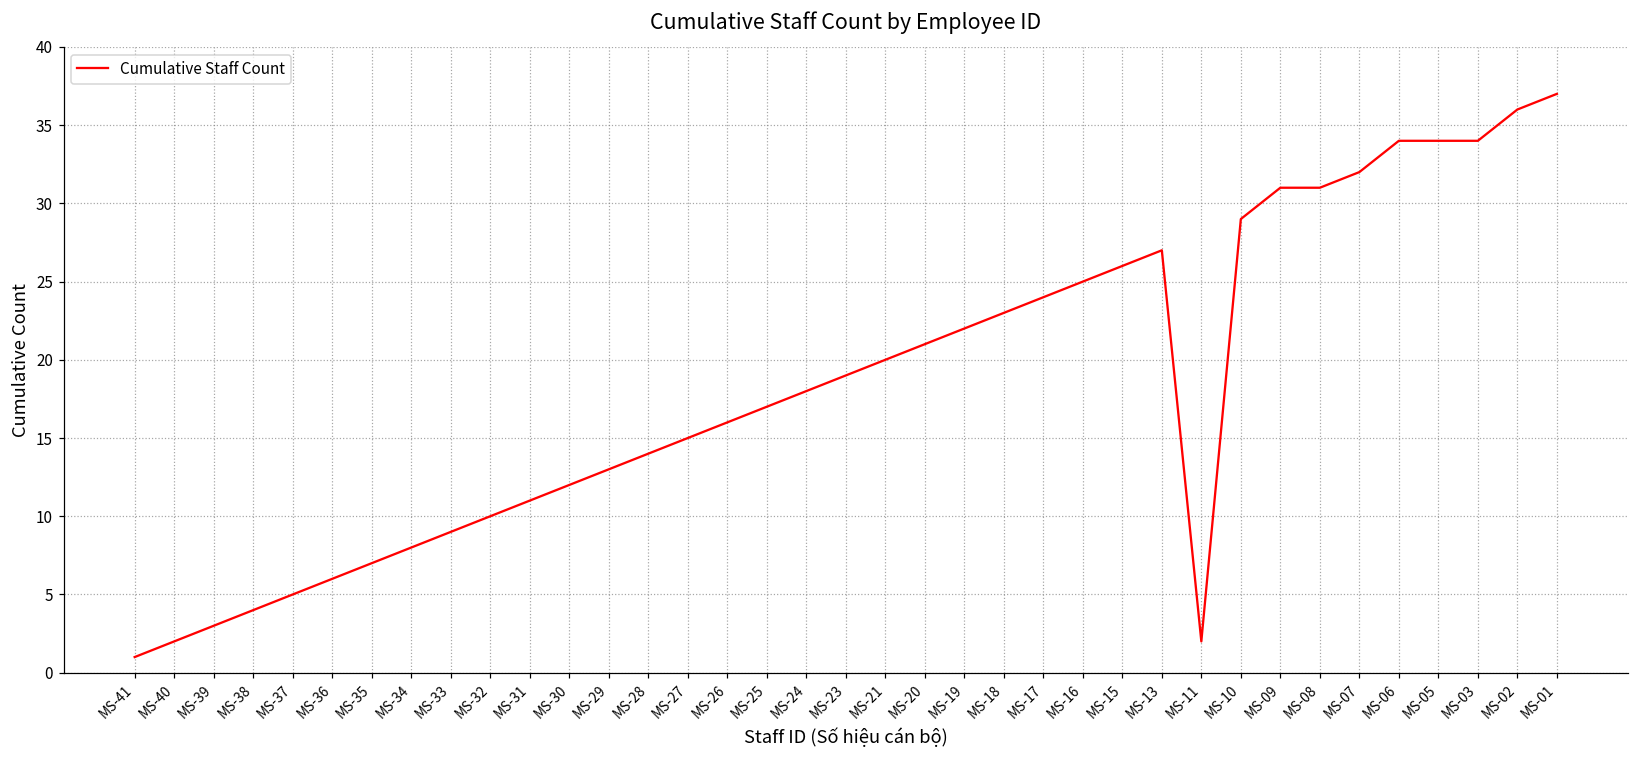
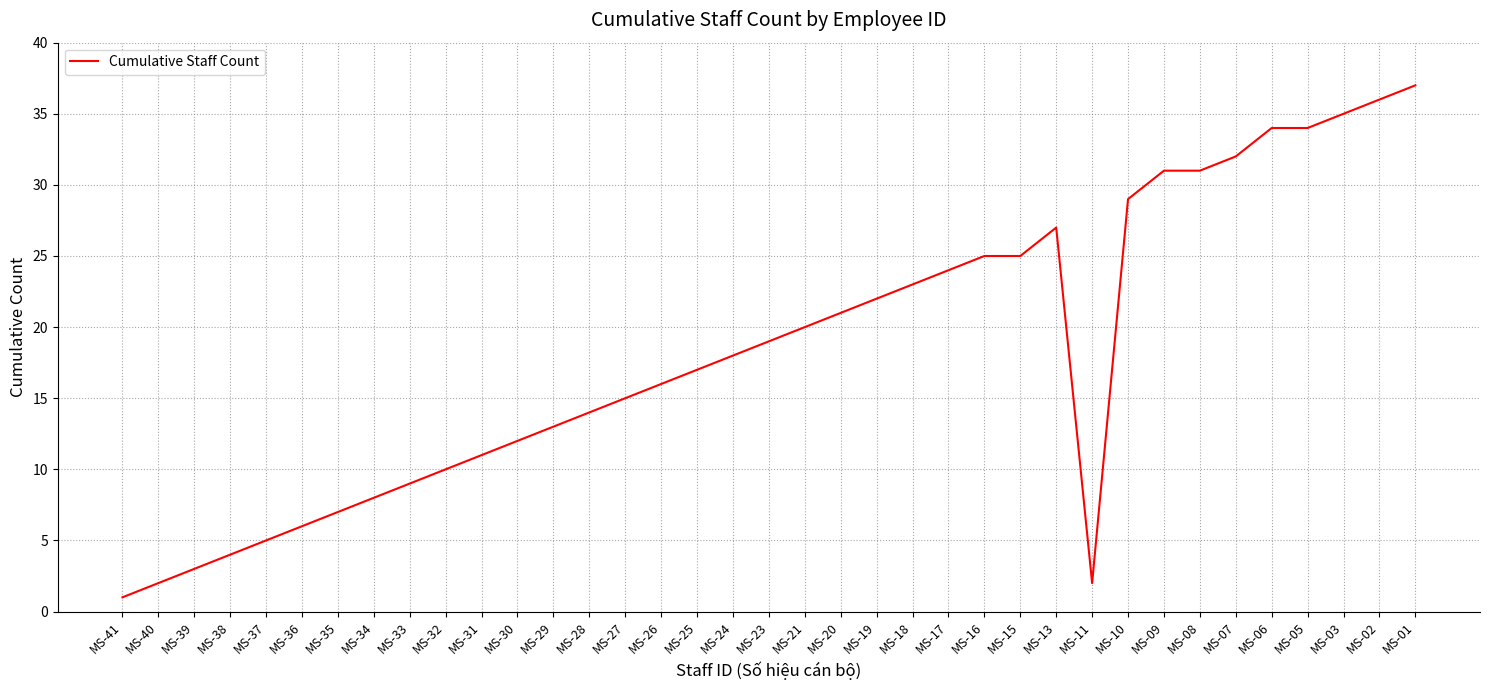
  {
    "MS-41": 1,
    "MS-40": 2,
    "MS-39": 3,
    "MS-38": 4,
    "MS-37": 5,
    "MS-36": 6,
    "MS-35": 7,
    "MS-34": 8,
    "MS-33": 9,
    "MS-32": 10,
    "MS-31": 11,
    "MS-30": 12,
    "MS-29": 13,
    "MS-28": 14,
    "MS-27": 15,
    "MS-26": 16,
    "MS-25": 17,
    "MS-24": 18,
    "MS-23": 19,
    "MS-21": 20,
    "MS-20": 21,
    "MS-19": 22,
    "MS-18": 23,
    "MS-17": 24,
    "MS-16": 25,
-   "MS-15": 26,
+   "MS-15": 25,
    "MS-13": 27,
    "MS-11": 2,
    "MS-10": 29,
    "MS-09": 31,
    "MS-08": 31,
    "MS-07": 32,
    "MS-06": 34,
    "MS-05": 34,
-   "MS-03": 34,
+   "MS-03": 35,
    "MS-02": 36,
    "MS-01": 37
  }
